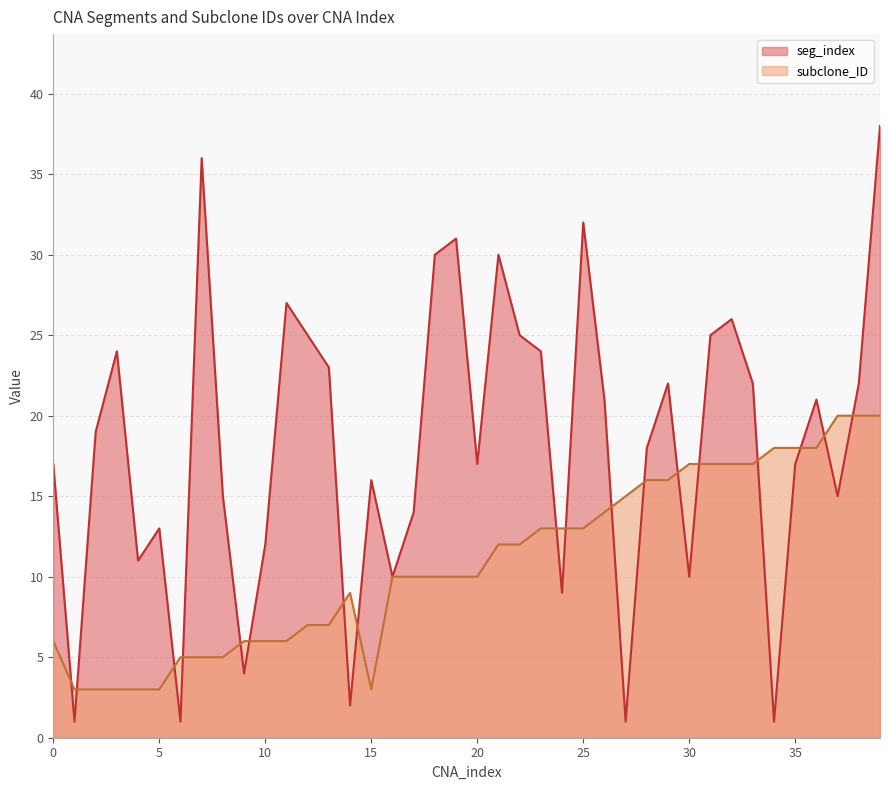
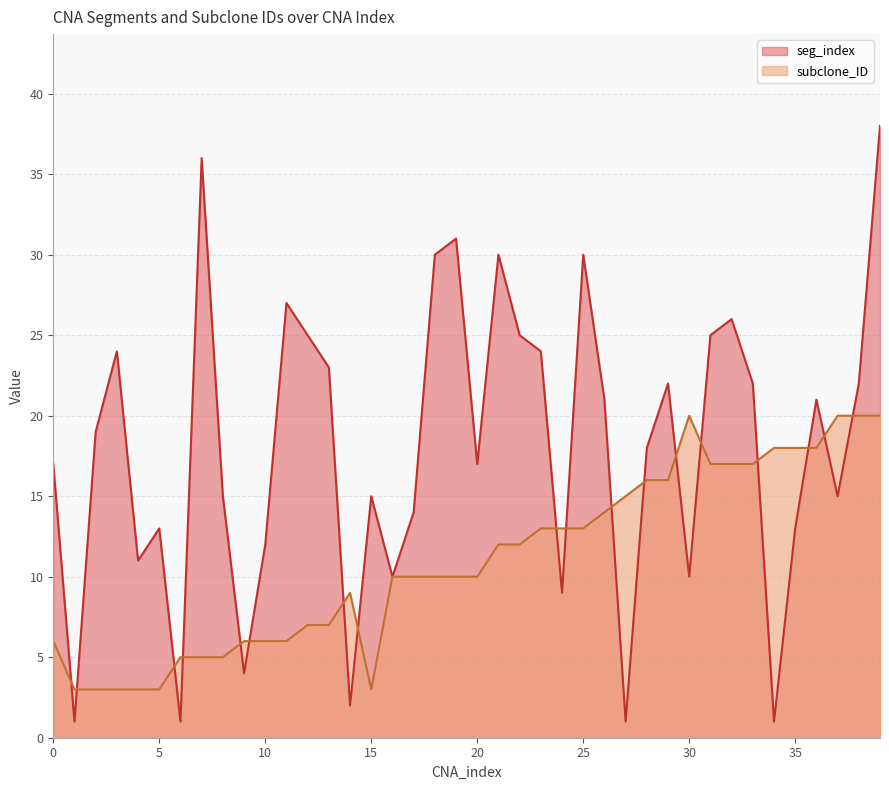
  {
    "seg_index": {
      "0": 17,
      "5": 13,
      "10": 12,
-     "15": 16,
+     "15": 15,
      "20": 17,
-     "25": 32,
+     "25": 30,
      "30": 10,
-     "35": 17
+     "35": 13
    },
    "subclone_ID": {
      "0": 6,
      "5": 3,
      "10": 6,
      "15": 3,
      "20": 10,
      "25": 13,
-     "30": 17,
+     "30": 20,
      "35": 18
    }
  }
